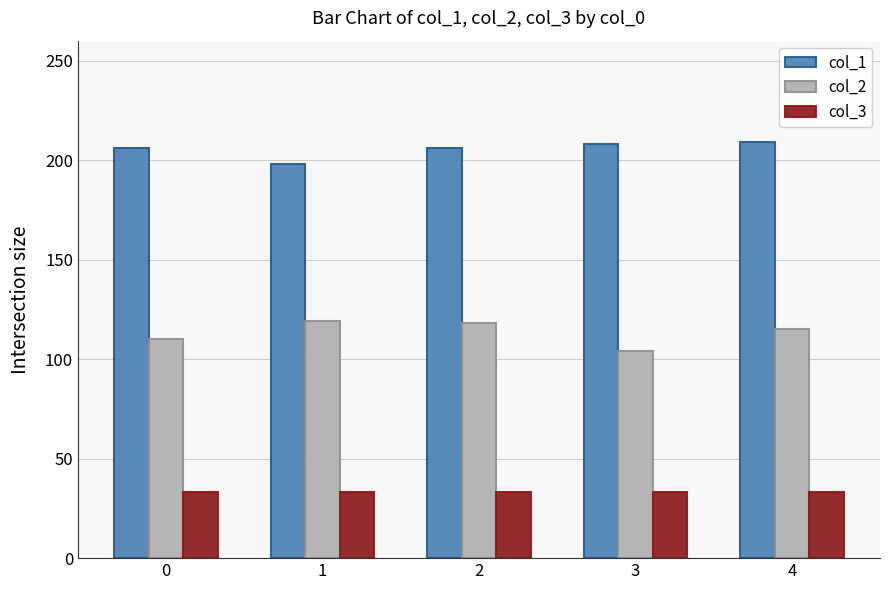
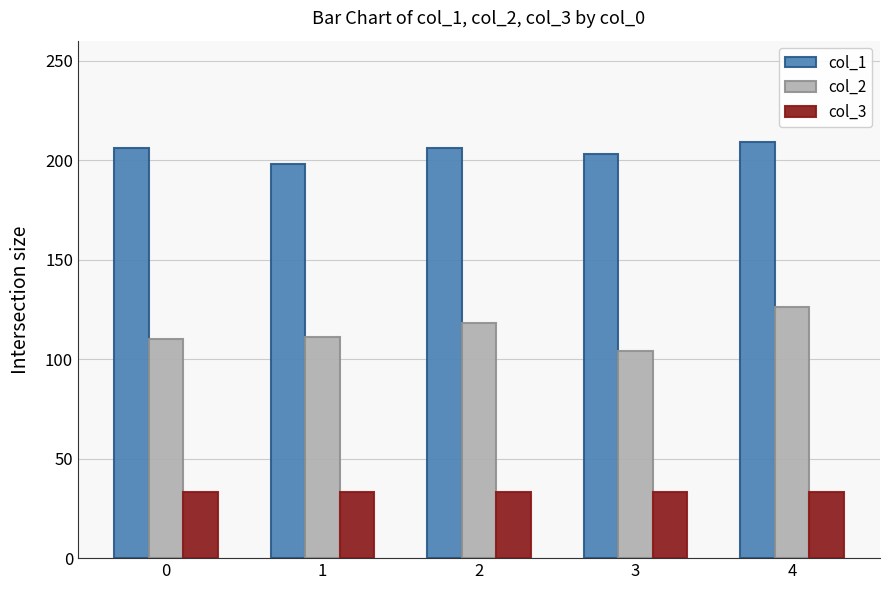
  {
    "col_1": {
      "0": 206,
      "1": 198,
      "2": 206,
-     "3": 208,
+     "3": 203,
      "4": 209
    },
    "col_2": {
      "0": 110,
-     "1": 119,
+     "1": 111,
      "2": 118,
      "3": 104,
-     "4": 115
+     "4": 126
    },
    "col_3": {
      "0": 33,
      "1": 33,
      "2": 33,
      "3": 33,
      "4": 33
    }
  }
